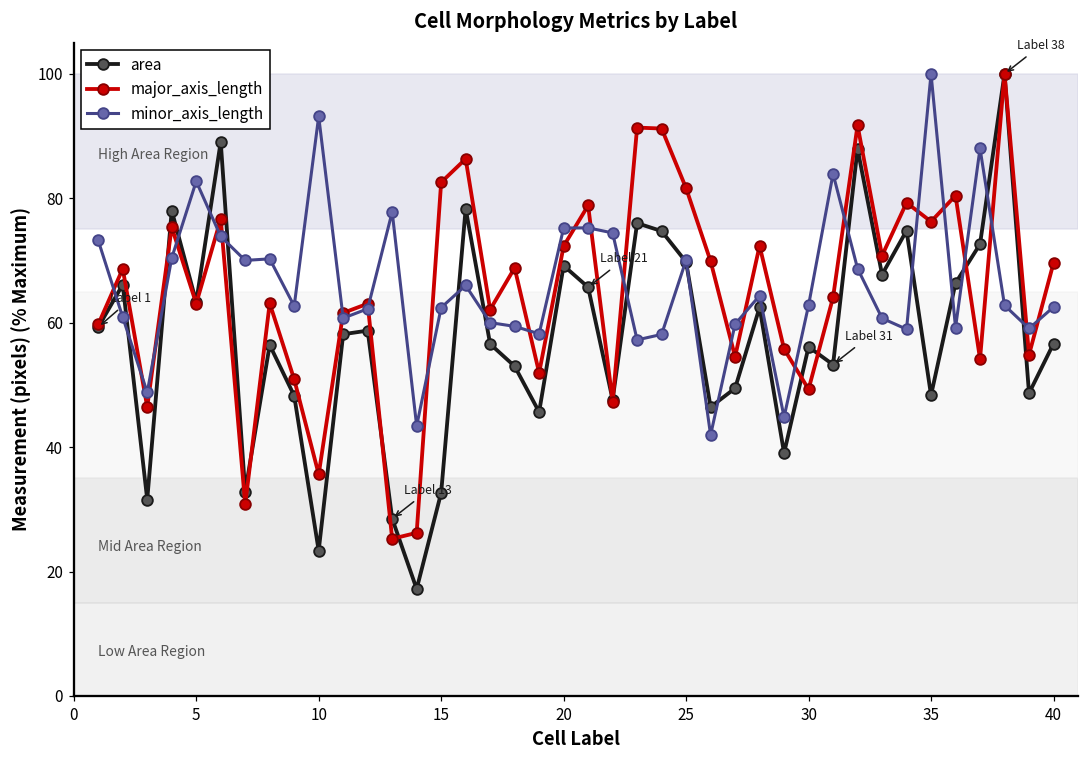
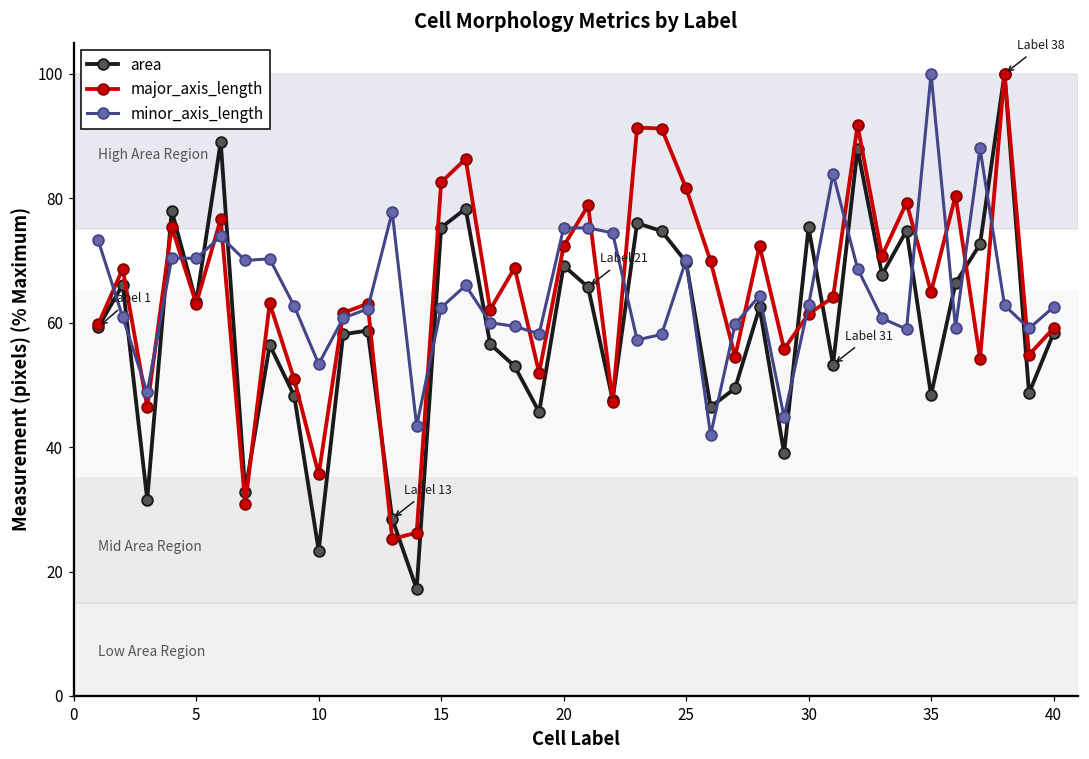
  {
    "area": {
      "10": 23,
-     "15": 33,
+     "15": 75,
      "20": 69,
-     "30": 56,
+     "30": 75,
      "35": 48,
-     "40": 57
+     "40": 58
    },
    "major_axis_length": {
      "10": 36,
      "15": 83,
      "20": 72,
      "25": 82,
-     "30": 49,
-     "35": 76,
-     "40": 70
+     "30": 61,
+     "35": 65,
+     "40": 59
    },
    "minor_axis_length": {
-     "5": 83,
-     "10": 93,
+     "5": 70,
+     "10": 53,
      "15": 62,
      "20": 75,
      "30": 63,
      "35": 100,
      "40": 63
    }
  }
